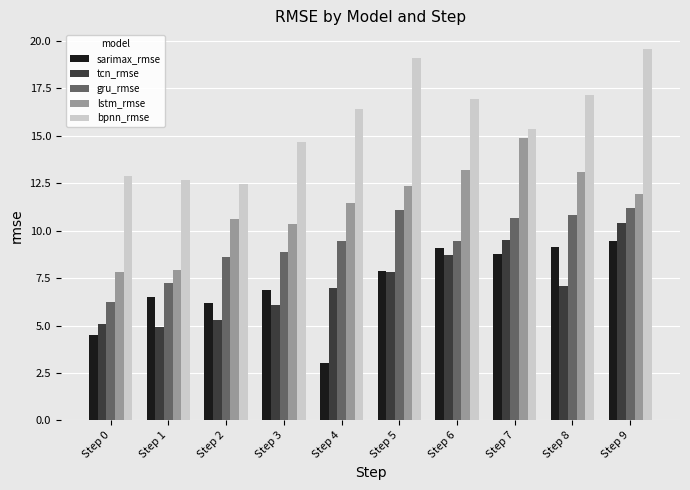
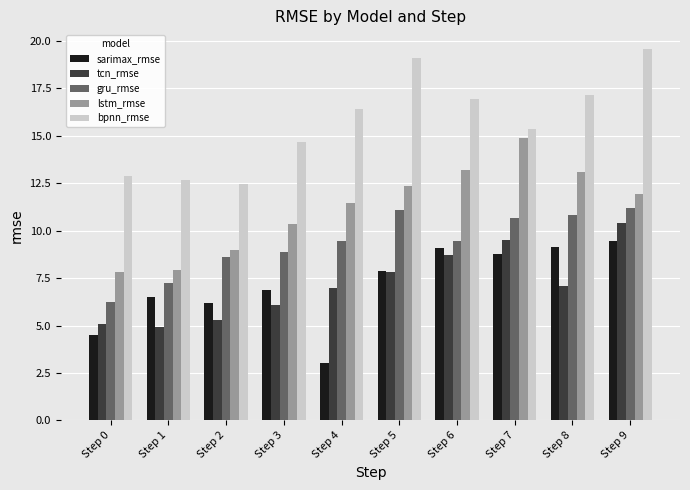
  {
    "sarimax_rmse": {
      "Step 0": 4.5,
      "Step 1": 6.5,
      "Step 2": 6.2,
      "Step 3": 6.9,
      "Step 4": 3.0,
      "Step 5": 7.9,
      "Step 6": 9.1,
      "Step 7": 8.8,
      "Step 8": 9.2,
      "Step 9": 9.5
    },
    "tcn_rmse": {
      "Step 0": 5.1,
      "Step 1": 5.0,
      "Step 2": 5.3,
      "Step 3": 6.1,
      "Step 4": 7.0,
      "Step 5": 7.8,
      "Step 6": 8.7,
      "Step 7": 9.5,
      "Step 8": 7.1,
      "Step 9": 10.4
    },
    "gru_rmse": {
      "Step 0": 6.2,
      "Step 1": 7.2,
      "Step 2": 8.6,
      "Step 3": 8.9,
      "Step 4": 9.5,
      "Step 5": 11.1,
      "Step 6": 9.4,
      "Step 7": 10.6,
      "Step 8": 10.8,
      "Step 9": 11.2
    },
    "lstm_rmse": {
      "Step 0": 7.8,
      "Step 1": 7.9,
-     "Step 2": 10.6,
+     "Step 2": 9.0,
      "Step 3": 10.4,
      "Step 4": 11.5,
      "Step 5": 12.4,
      "Step 6": 13.2,
      "Step 7": 14.9,
      "Step 8": 13.1,
      "Step 9": 11.9
    },
    "bpnn_rmse": {
      "Step 0": 12.9,
      "Step 1": 12.7,
      "Step 2": 12.5,
      "Step 3": 14.7,
      "Step 4": 16.4,
      "Step 5": 19.1,
      "Step 6": 16.9,
      "Step 7": 15.4,
      "Step 8": 17.1,
      "Step 9": 19.6
    }
  }
